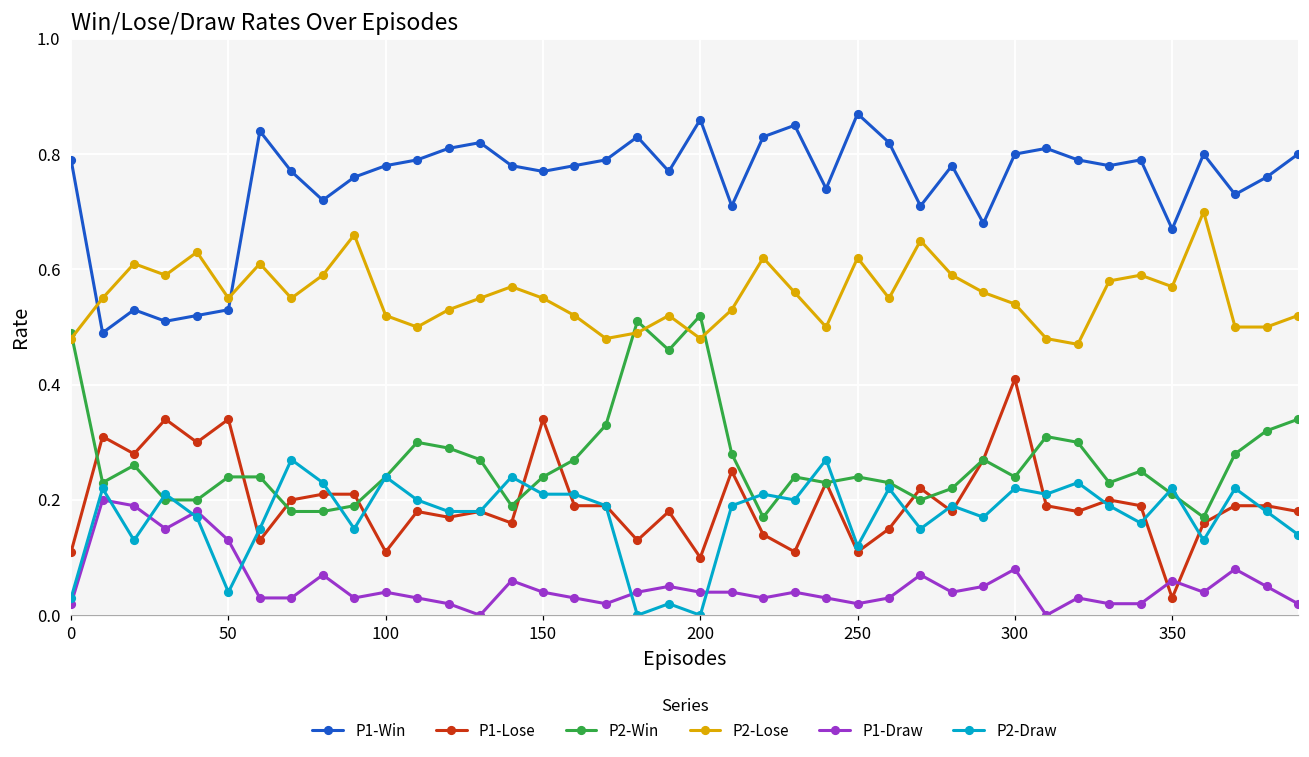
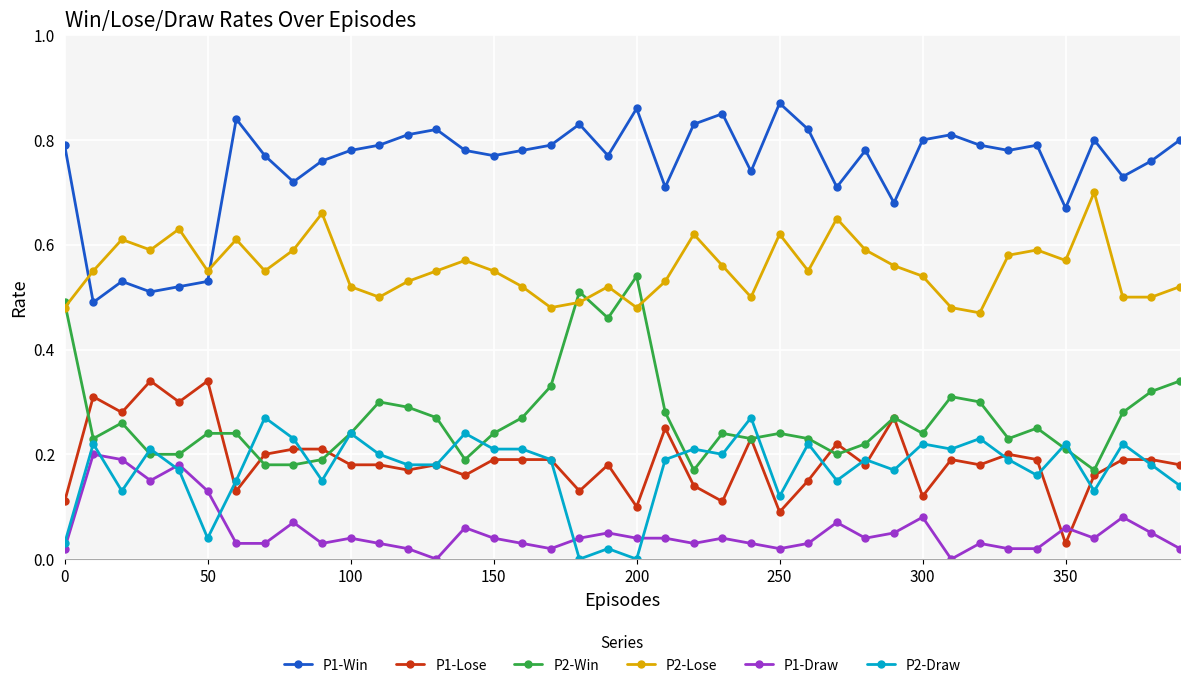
  {
    "P1-Win": {
      "0": 0.79,
      "50": 0.53,
      "100": 0.78,
      "150": 0.77,
      "200": 0.86,
      "250": 0.87,
      "300": 0.80,
      "350": 0.67
    },
    "P1-Lose": {
      "0": 0.11,
      "50": 0.34,
-     "100": 0.11,
-     "150": 0.34,
+     "100": 0.18,
+     "150": 0.19,
      "200": 0.10,
-     "250": 0.11,
-     "300": 0.41,
+     "250": 0.09,
+     "300": 0.12,
      "350": 0.03
    },
    "P2-Win": {
      "0": 0.49,
      "50": 0.24,
      "150": 0.24,
-     "200": 0.52,
+     "200": 0.54,
      "250": 0.24,
      "300": 0.24,
      "350": 0.21
    },
    "P2-Lose": {
      "0": 0.48,
      "50": 0.55,
      "100": 0.52,
      "150": 0.55,
      "200": 0.48,
      "250": 0.62,
      "300": 0.54,
      "350": 0.57
    },
    "P1-Draw": {
      "0": 0.02,
      "50": 0.13,
      "100": 0.04,
      "150": 0.04,
      "200": 0.04,
      "250": 0.02,
      "300": 0.08,
      "350": 0.06
    },
    "P2-Draw": {
      "0": 0.03,
      "50": 0.04,
      "150": 0.21,
      "200": 0.00,
      "250": 0.12,
      "300": 0.22,
      "350": 0.22
    }
  }
